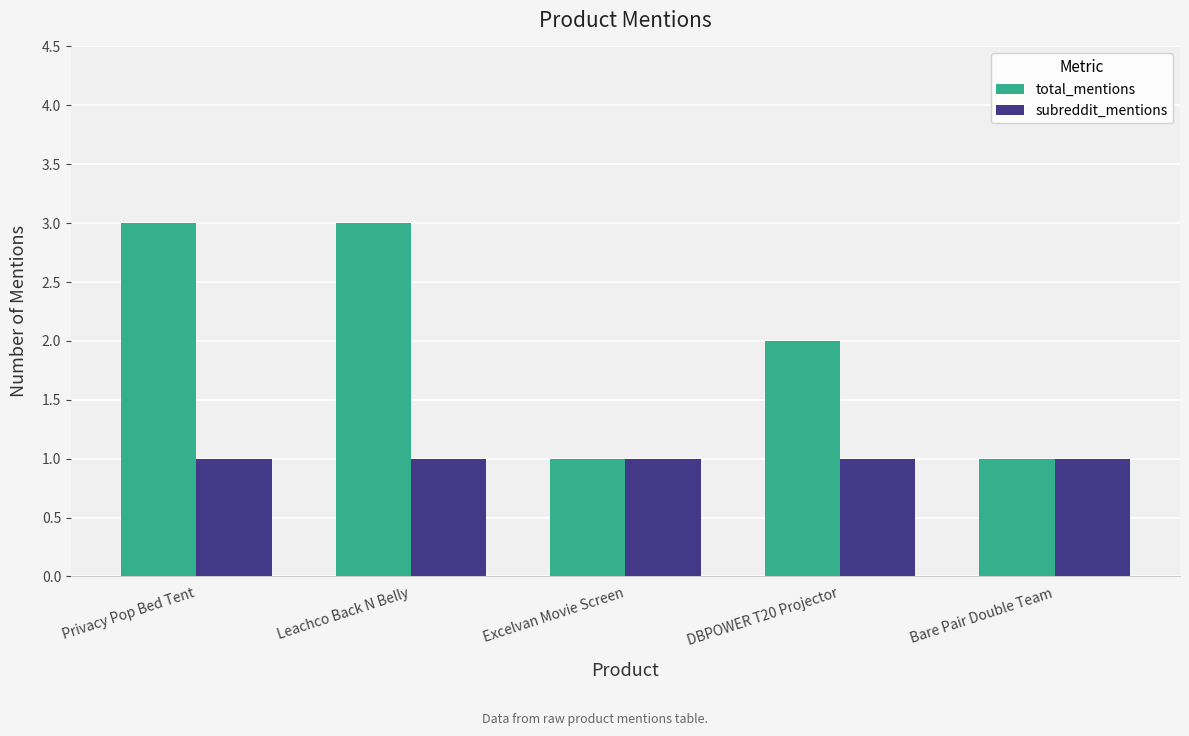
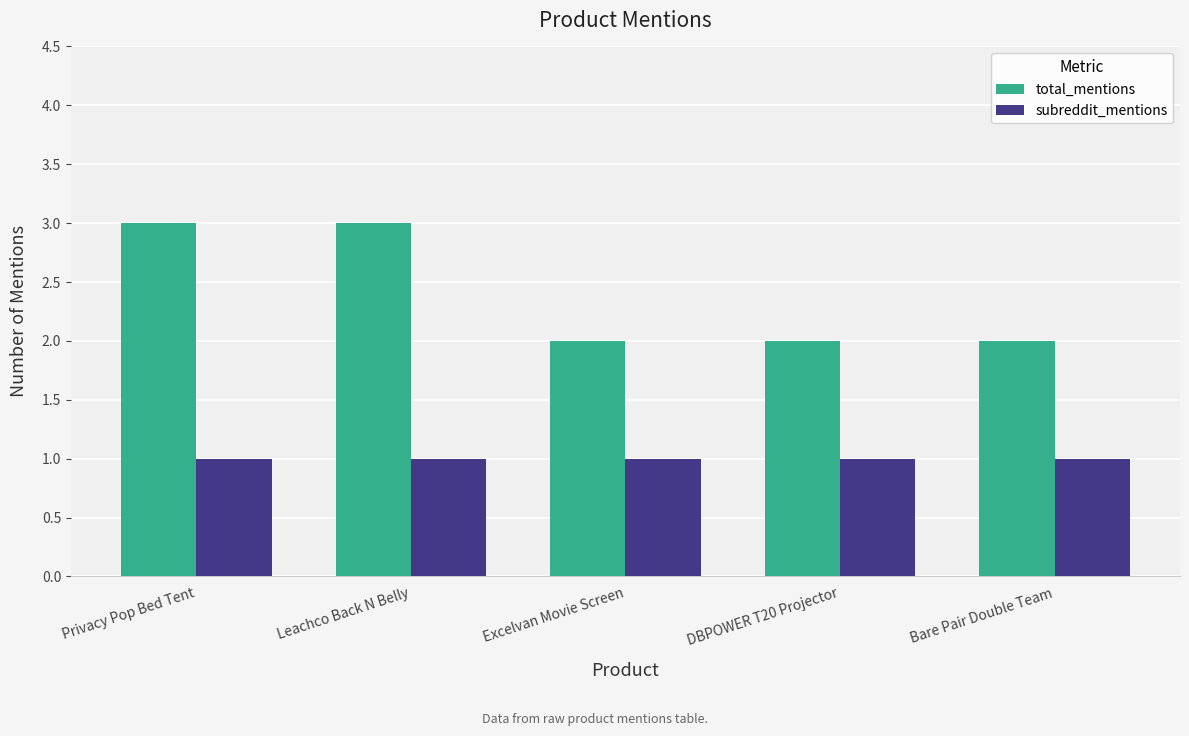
  {
    "total_mentions": {
      "Privacy Pop Bed Tent": 3,
      "Leachco Back N Belly": 3,
-     "Excelvan Movie Screen": 1,
+     "Excelvan Movie Screen": 2,
      "DBPOWER T20 Projector": 2,
-     "Bare Pair Double Team": 1
+     "Bare Pair Double Team": 2
    },
    "subreddit_mentions": {
      "Privacy Pop Bed Tent": 1,
      "Leachco Back N Belly": 1,
      "Excelvan Movie Screen": 1,
      "DBPOWER T20 Projector": 1,
      "Bare Pair Double Team": 1
    }
  }
